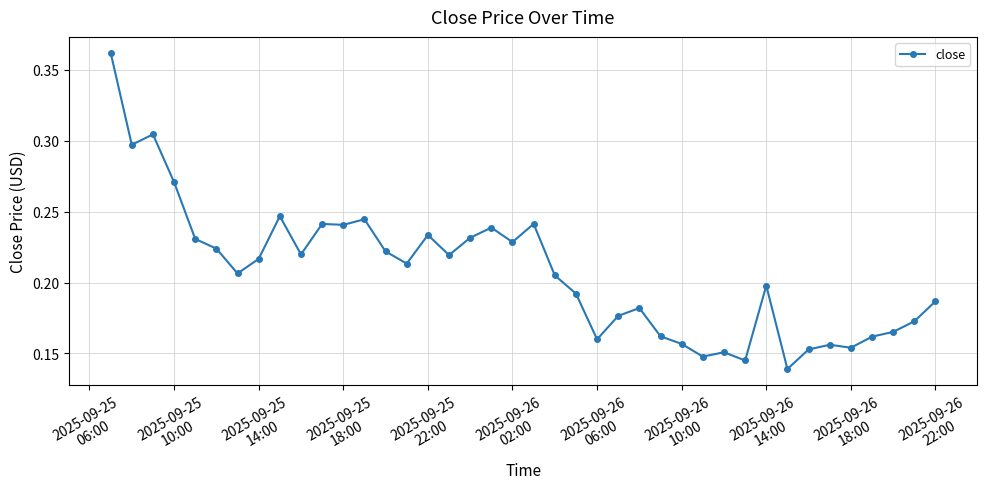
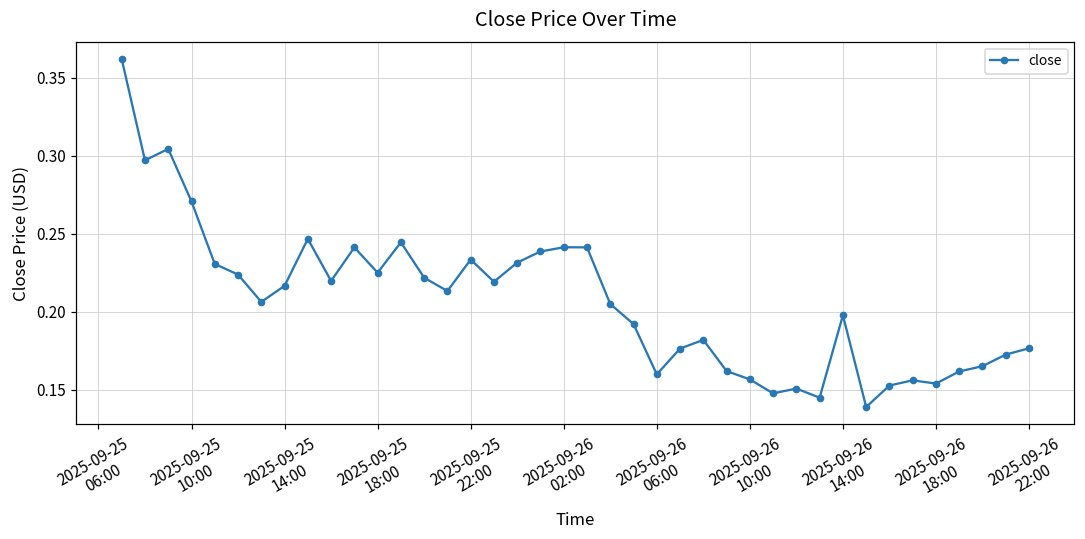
  {
    "2025-09-25 10:00": 0.271,
    "2025-09-25 14:00": 0.217,
-   "2025-09-25 18:00": 0.241,
+   "2025-09-25 18:00": 0.225,
    "2025-09-25 22:00": 0.234,
-   "2025-09-26 02:00": 0.229,
+   "2025-09-26 02:00": 0.241,
    "2025-09-26 06:00": 0.160,
    "2025-09-26 10:00": 0.157,
    "2025-09-26 14:00": 0.198,
    "2025-09-26 18:00": 0.154,
-   "2025-09-26 22:00": 0.187
+   "2025-09-26 22:00": 0.177
  }
